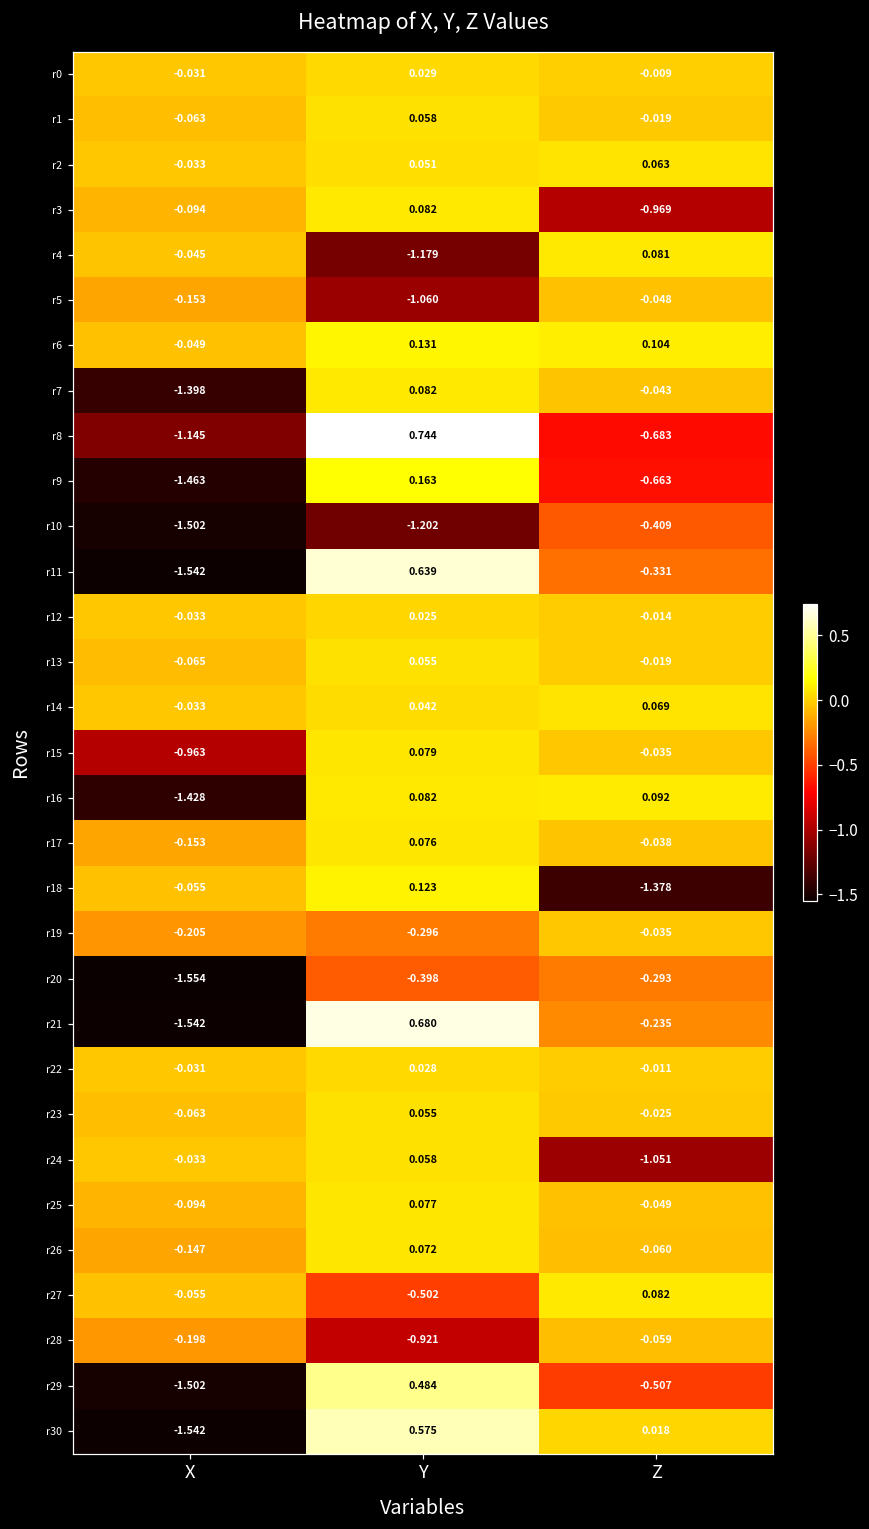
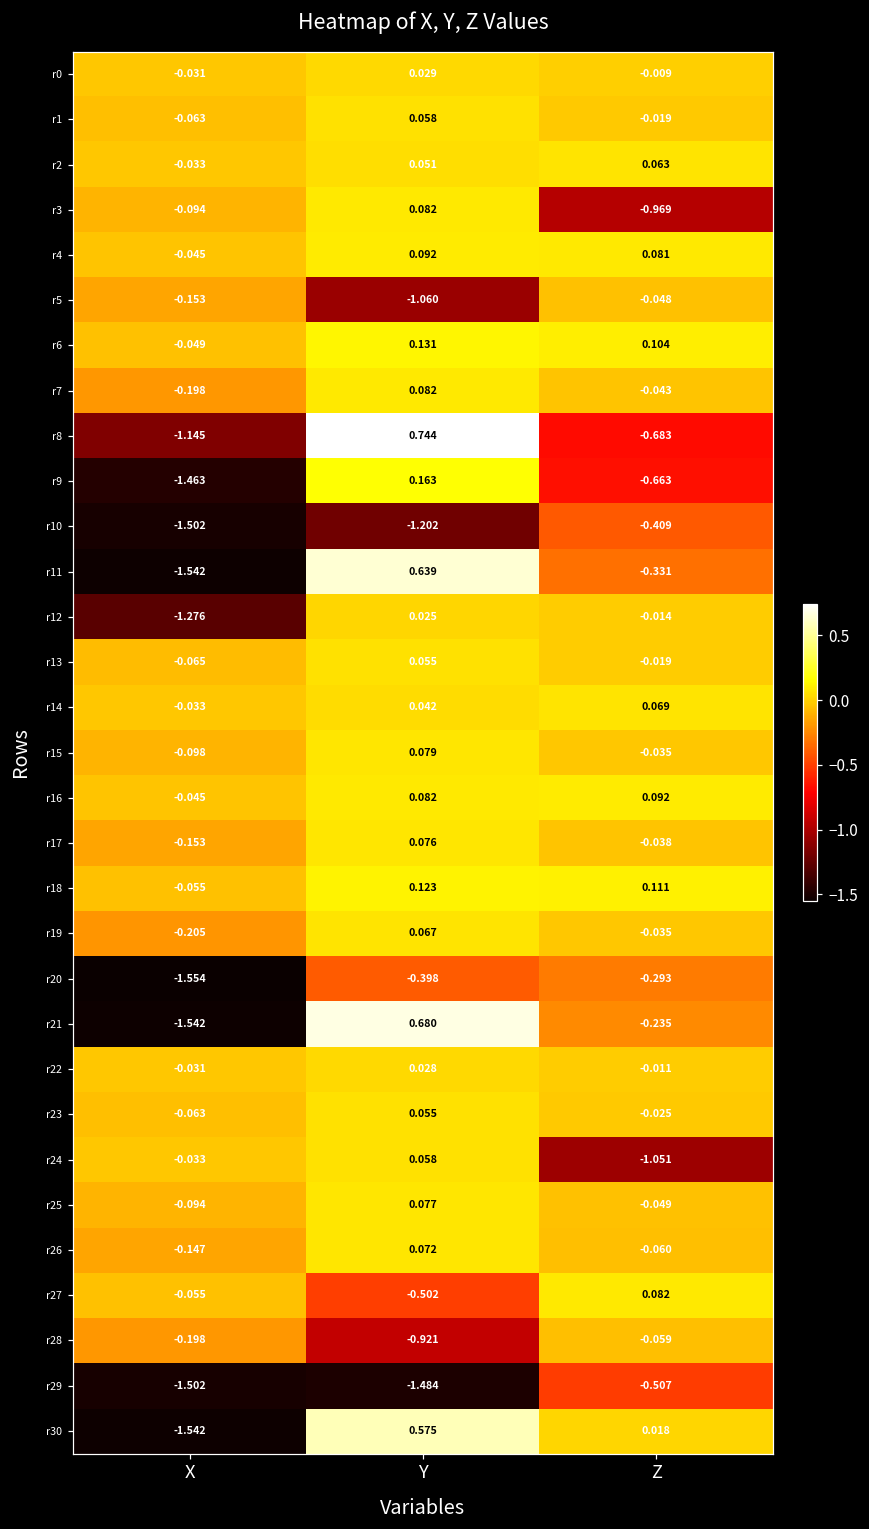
  {
    "r0": {
      "X": -0.031,
      "Y": 0.029,
      "Z": -0.009
    },
    "r1": {
      "X": -0.063,
      "Y": 0.058,
      "Z": -0.019
    },
    "r2": {
      "X": -0.033,
      "Y": 0.051,
      "Z": 0.063
    },
    "r3": {
      "X": -0.094,
      "Y": 0.082,
      "Z": -0.969
    },
    "r4": {
      "X": -0.045,
-     "Y": -1.179,
+     "Y": 0.092,
      "Z": 0.081
    },
    "r5": {
      "X": -0.153,
      "Y": -1.060,
      "Z": -0.048
    },
    "r6": {
      "X": -0.049,
      "Y": 0.131,
      "Z": 0.104
    },
    "r7": {
-     "X": -1.398,
+     "X": -0.198,
      "Y": 0.082,
      "Z": -0.043
    },
    "r8": {
      "X": -1.145,
      "Y": 0.744,
      "Z": -0.683
    },
    "r9": {
      "X": -1.463,
      "Y": 0.163,
      "Z": -0.663
    },
    "r10": {
      "X": -1.502,
      "Y": -1.202,
      "Z": -0.409
    },
    "r11": {
      "X": -1.542,
      "Y": 0.639,
      "Z": -0.331
    },
    "r12": {
-     "X": -0.033,
+     "X": -1.276,
      "Y": 0.025,
      "Z": -0.014
    },
    "r13": {
      "X": -0.065,
      "Y": 0.055,
      "Z": -0.019
    },
    "r14": {
      "X": -0.033,
      "Y": 0.042,
      "Z": 0.069
    },
    "r15": {
-     "X": -0.963,
+     "X": -0.098,
      "Y": 0.079,
      "Z": -0.035
    },
    "r16": {
-     "X": -1.428,
+     "X": -0.045,
      "Y": 0.082,
      "Z": 0.092
    },
    "r17": {
      "X": -0.153,
      "Y": 0.076,
      "Z": -0.038
    },
    "r18": {
      "X": -0.055,
      "Y": 0.123,
-     "Z": -1.378
+     "Z": 0.111
    },
    "r19": {
      "X": -0.205,
-     "Y": -0.296,
+     "Y": 0.067,
      "Z": -0.035
    },
    "r20": {
      "X": -1.554,
      "Y": -0.398,
      "Z": -0.293
    },
    "r21": {
      "X": -1.542,
      "Y": 0.680,
      "Z": -0.235
    },
    "r22": {
      "X": -0.031,
      "Y": 0.028,
      "Z": -0.011
    },
    "r23": {
      "X": -0.063,
      "Y": 0.055,
      "Z": -0.025
    },
    "r24": {
      "X": -0.033,
      "Y": 0.058,
      "Z": -1.051
    },
    "r25": {
      "X": -0.094,
      "Y": 0.077,
      "Z": -0.049
    },
    "r26": {
      "X": -0.147,
      "Y": 0.072,
      "Z": -0.060
    },
    "r27": {
      "X": -0.055,
      "Y": -0.502,
      "Z": 0.082
    },
    "r28": {
      "X": -0.198,
      "Y": -0.921,
      "Z": -0.059
    },
    "r29": {
      "X": -1.502,
-     "Y": 0.484,
+     "Y": -1.484,
      "Z": -0.507
    },
    "r30": {
      "X": -1.542,
      "Y": 0.575,
      "Z": 0.018
    }
  }
